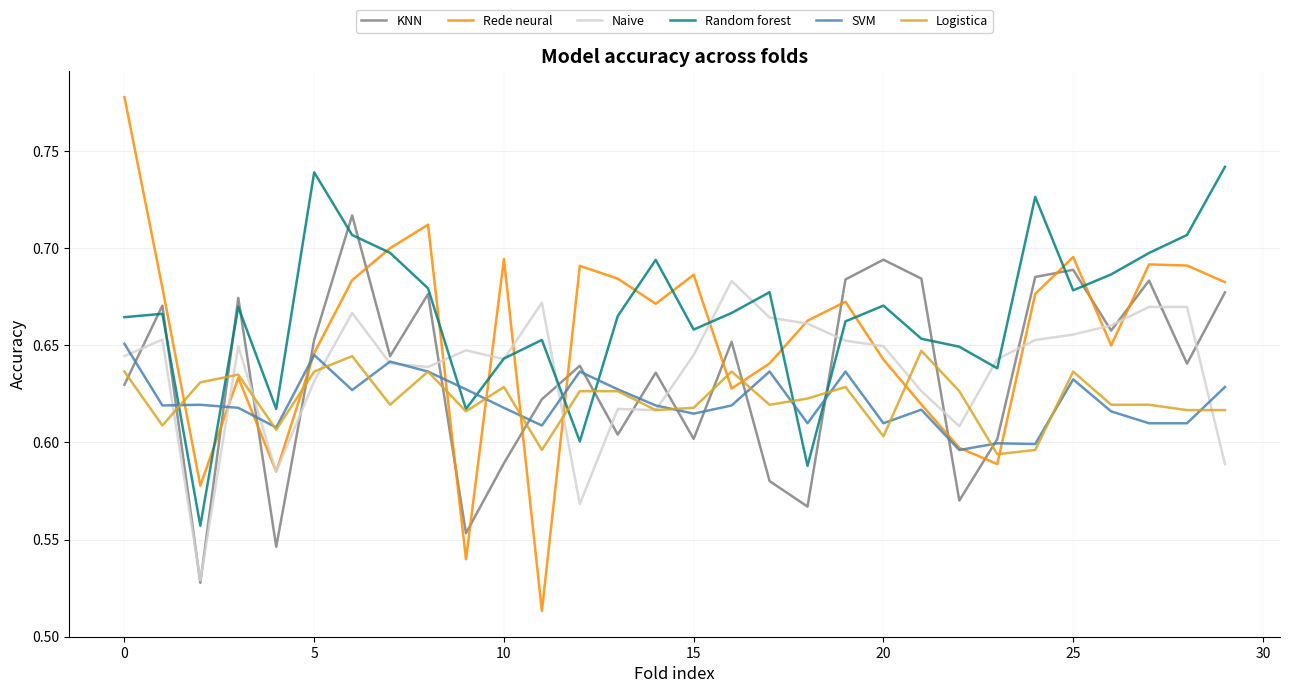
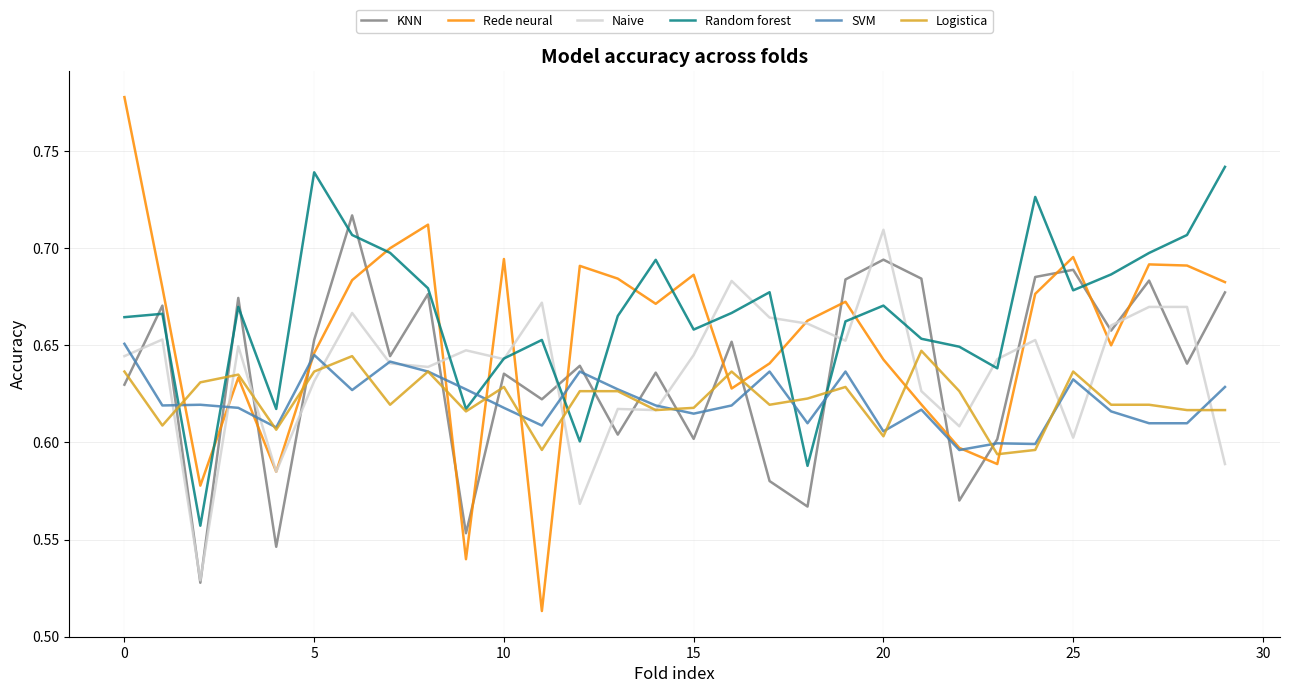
  {
    "KNN": {
      "0": 0.630,
      "5": 0.653,
-     "10": 0.589,
+     "10": 0.635,
      "15": 0.602,
      "20": 0.694,
      "25": 0.689
    },
    "Naive": {
      "0": 0.644,
      "5": 0.632,
      "15": 0.645,
-     "20": 0.650,
-     "25": 0.656
+     "20": 0.709,
+     "25": 0.602
    },
    "Random forest": {
      "0": 0.665,
      "5": 0.739,
      "15": 0.658,
      "20": 0.670,
      "25": 0.678
    },
    "SVM": {
      "0": 0.651,
      "10": 0.618,
      "15": 0.615,
-     "20": 0.610,
+     "20": 0.606,
      "25": 0.632
    }
  }
